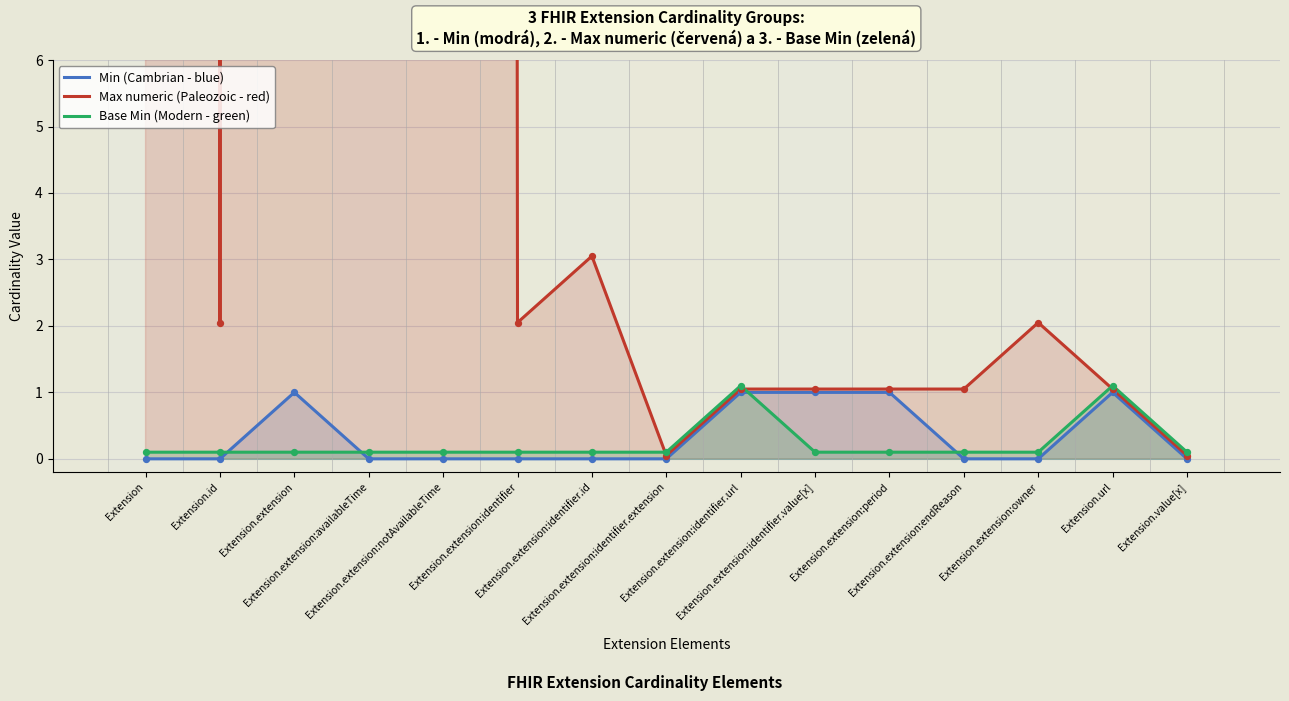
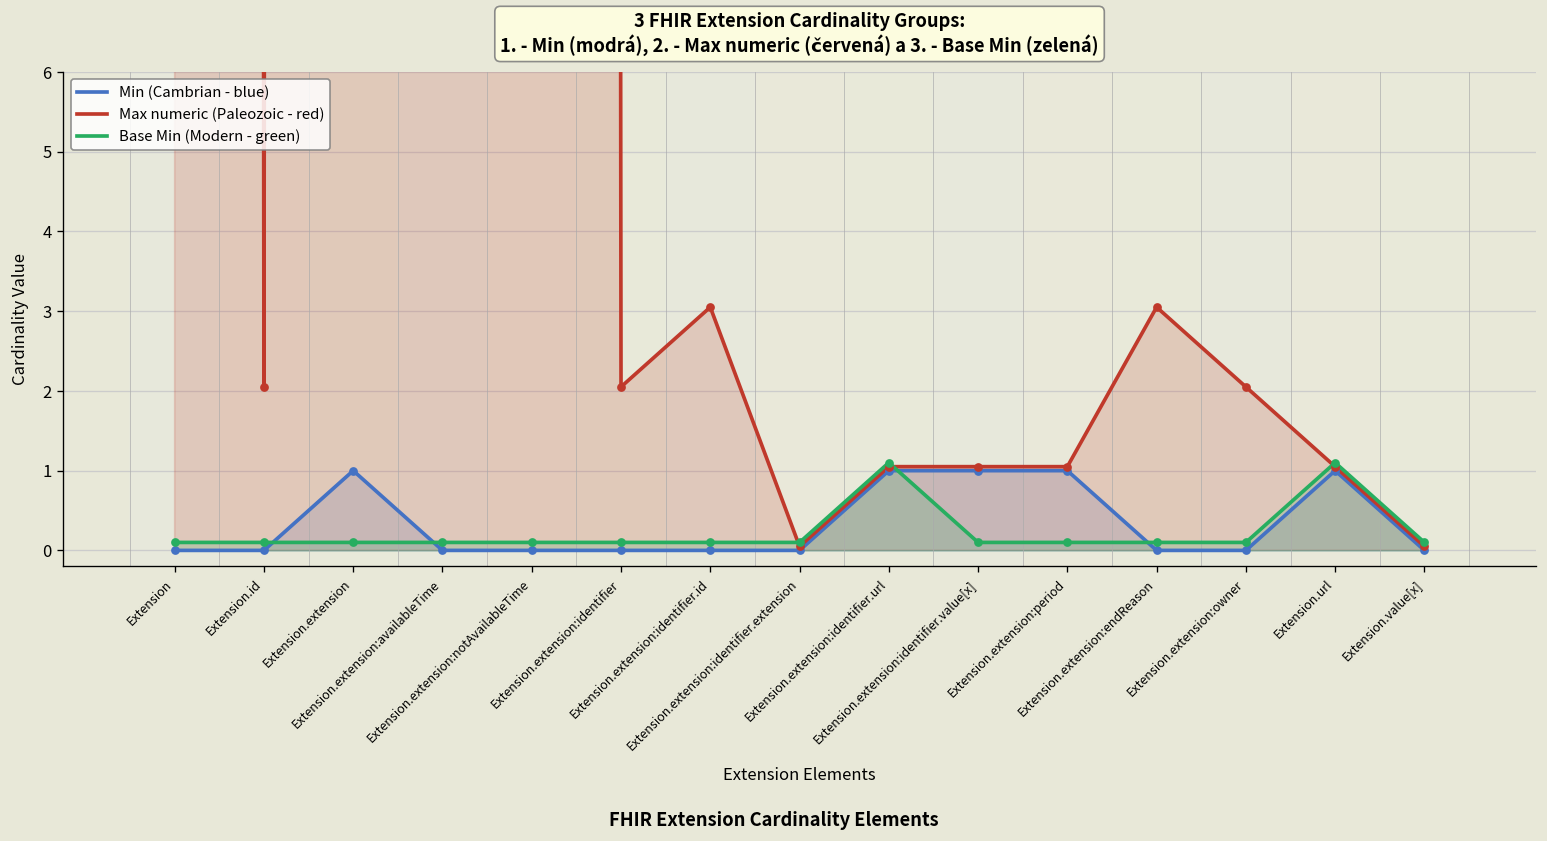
  {
    "Min (Cambrian - blue)": {
      "Extension": 0.0,
      "Extension.id": 0.0,
      "Extension.extension": 1.0,
      "Extension.extension:availableTime": 0.0,
      "Extension.extension:notAvailableTime": 0.0,
      "Extension.extension:identifier": 0.0,
      "Extension.extension:identifier.id": 0.0,
      "Extension.extension:identifier.extension": 0.0,
      "Extension.extension:identifier.url": 1.0,
      "Extension.extension:identifier.value[x]": 1.0,
      "Extension.extension:period": 1.0,
      "Extension.extension:endReason": 0.0,
      "Extension.extension:owner": 0.0,
      "Extension.url": 1.0,
      "Extension.value[x]": 0.0
    },
    "Max numeric (Paleozoic - red)": {
      "Extension.id": 2.1,
      "Extension.extension:identifier": 2.1,
      "Extension.extension:identifier.id": 3.1,
      "Extension.extension:identifier.extension": 0.1,
      "Extension.extension:identifier.url": 1.1,
      "Extension.extension:identifier.value[x]": 1.1,
      "Extension.extension:period": 1.1,
-     "Extension.extension:endReason": 1.1,
+     "Extension.extension:endReason": 3.1,
      "Extension.extension:owner": 2.1,
      "Extension.url": 1.1,
      "Extension.value[x]": 0.1
    },
    "Base Min (Modern - green)": {
      "Extension": 0.1,
      "Extension.id": 0.1,
      "Extension.extension": 0.1,
      "Extension.extension:availableTime": 0.1,
      "Extension.extension:notAvailableTime": 0.1,
      "Extension.extension:identifier": 0.1,
      "Extension.extension:identifier.id": 0.1,
      "Extension.extension:identifier.extension": 0.1,
      "Extension.extension:identifier.url": 1.1,
      "Extension.extension:identifier.value[x]": 0.1,
      "Extension.extension:period": 0.1,
      "Extension.extension:endReason": 0.1,
      "Extension.extension:owner": 0.1,
      "Extension.url": 1.1,
      "Extension.value[x]": 0.1
    }
  }
